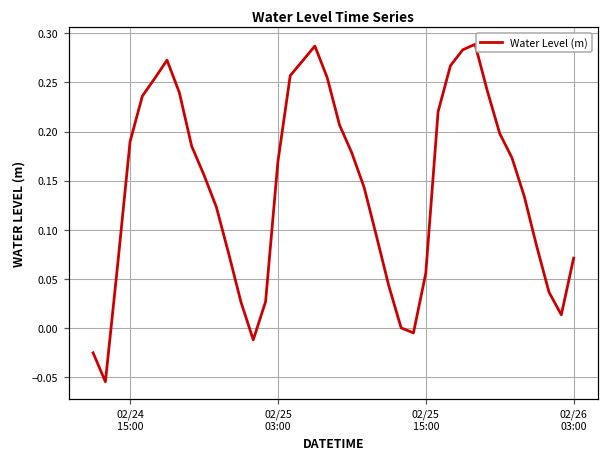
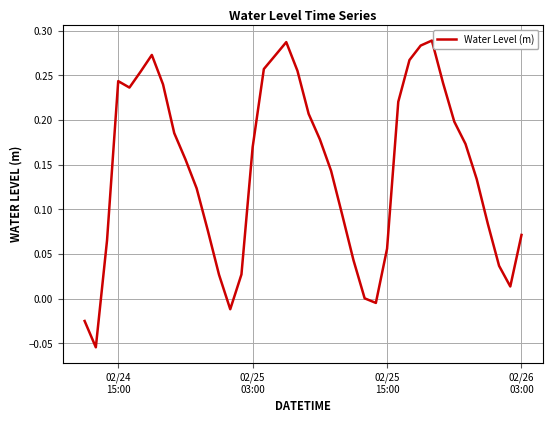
  {
-   "02/24 15:00": 0.19,
+   "02/24 15:00": 0.24,
    "02/25 03:00": 0.17,
    "02/25 15:00": 0.06,
    "02/26 03:00": 0.07
  }
